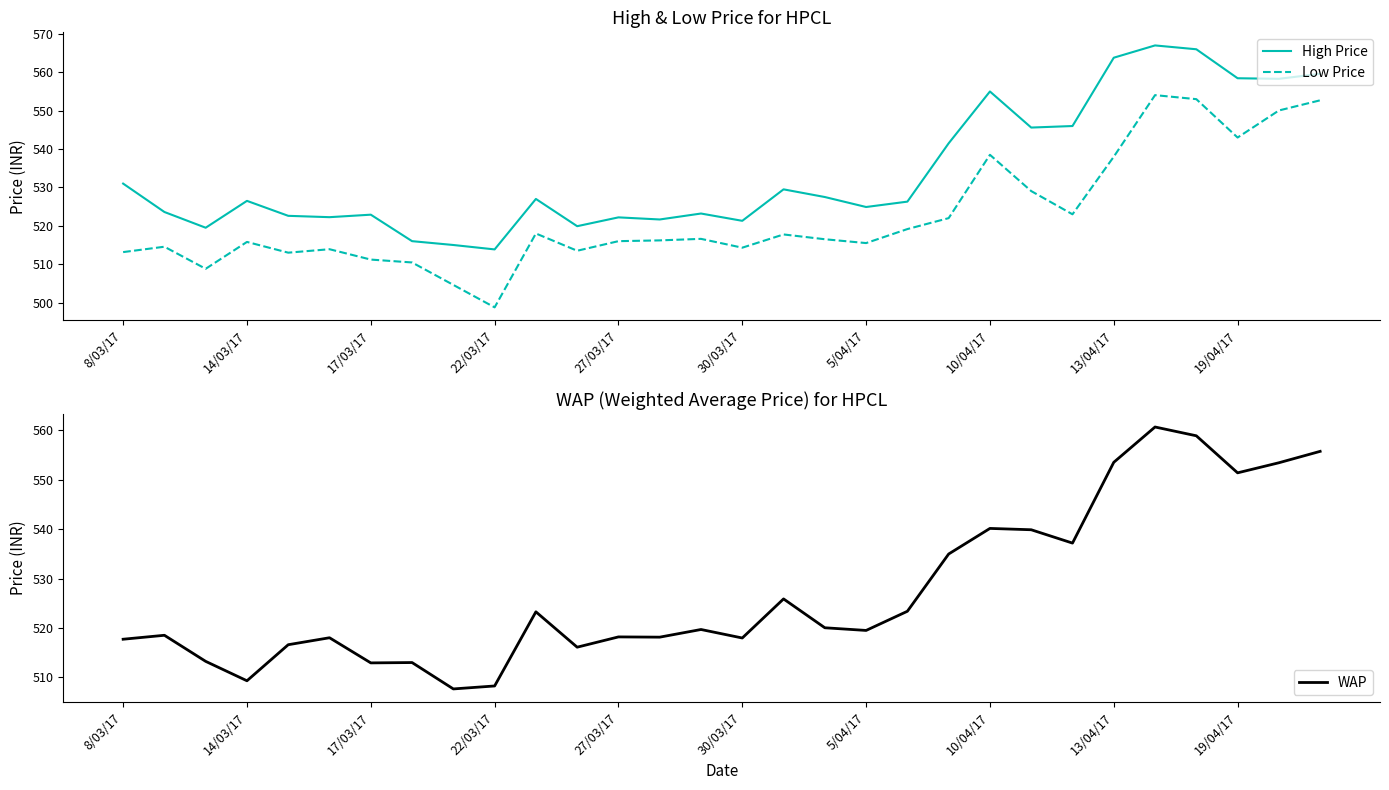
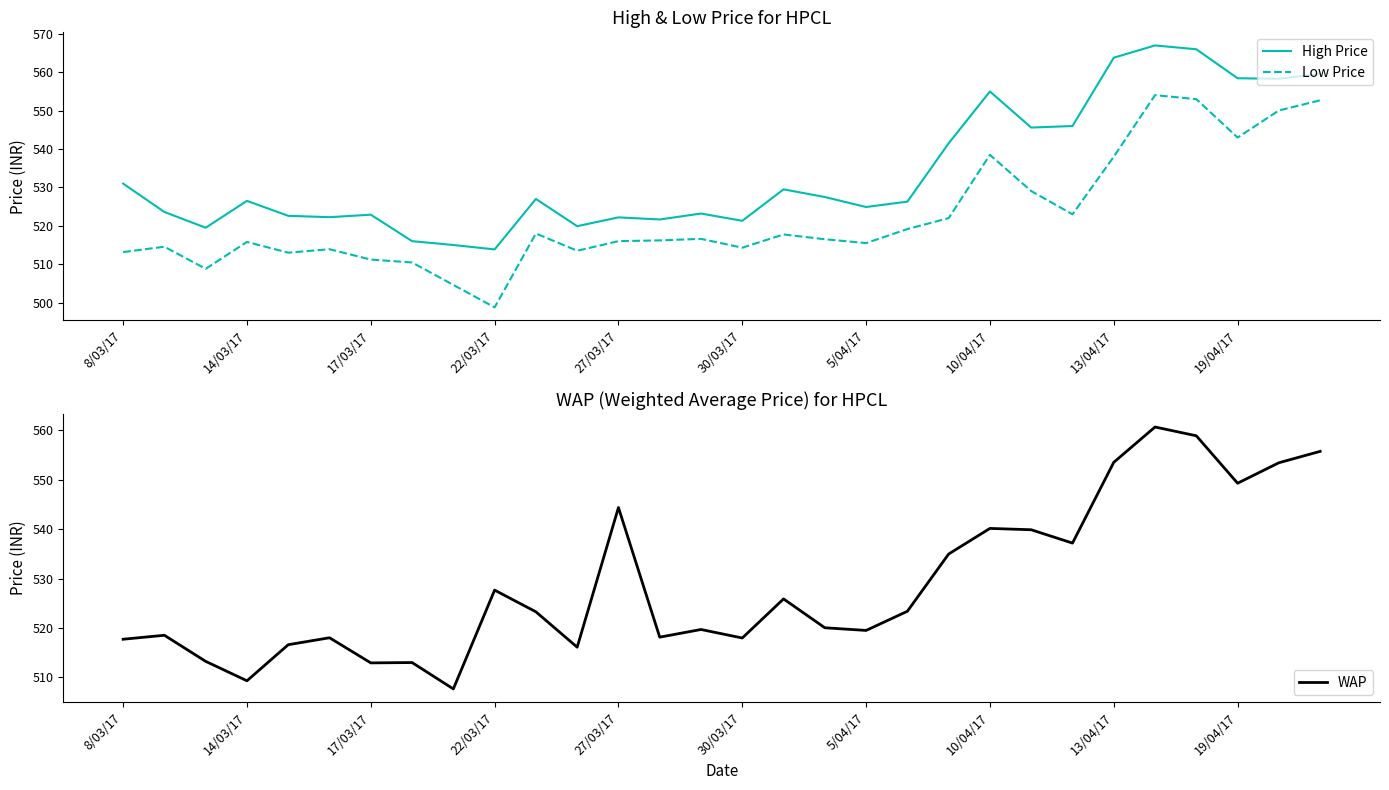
  {
    "WAP (Weighted Average Price) for HPCL": {
      "8/03/17": 518,
      "14/03/17": 509,
      "17/03/17": 513,
-     "22/03/17": 508,
-     "27/03/17": 518,
+     "22/03/17": 528,
+     "27/03/17": 544,
      "30/03/17": 518,
      "5/04/17": 520,
      "10/04/17": 540,
      "13/04/17": 554,
-     "19/04/17": 551
+     "19/04/17": 549
    }
  }
